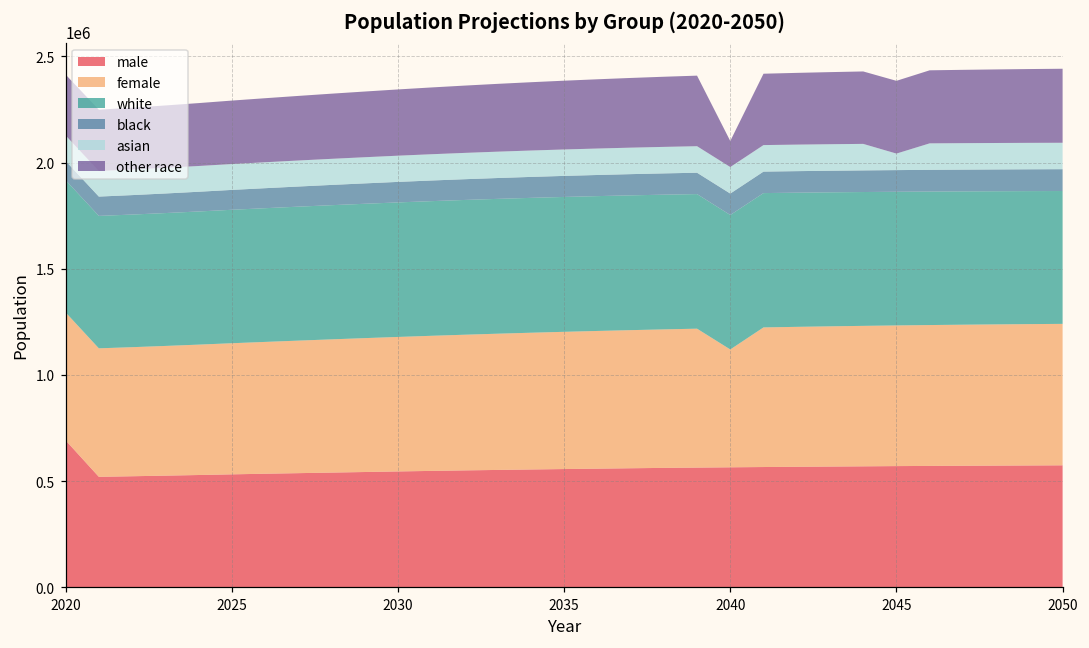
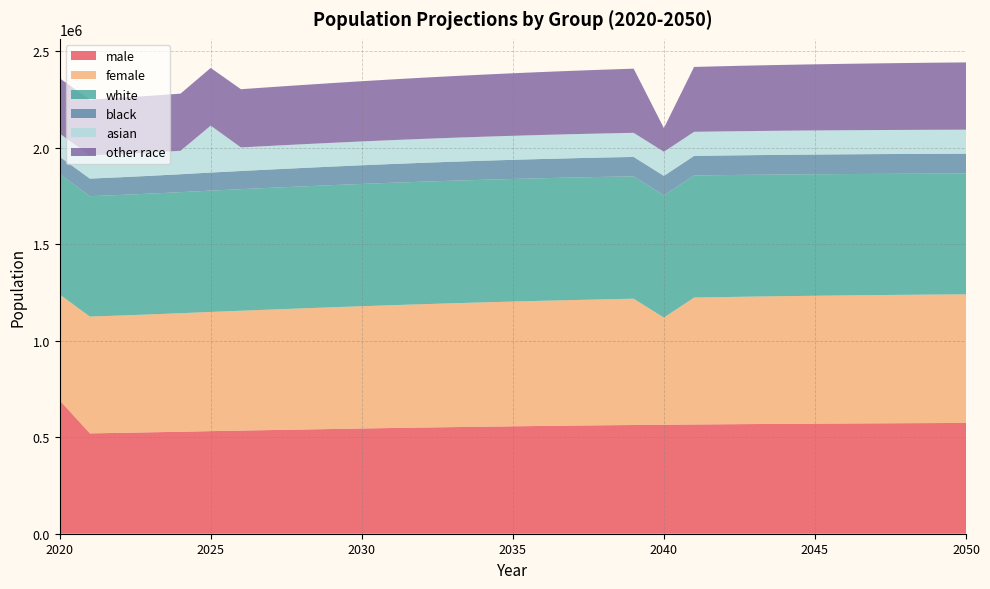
  {
    "male": {
      "2020": 690000,
      "2025": 530000,
      "2030": 550000,
      "2035": 560000,
      "2040": 560000,
      "2045": 570000,
      "2050": 570000
    },
    "female": {
-     "2020": 600000,
+     "2020": 550000,
      "2025": 620000,
      "2030": 630000,
      "2035": 650000,
      "2040": 560000,
      "2045": 660000,
      "2050": 670000
    },
    "asian": {
      "2020": 120000,
-     "2025": 120000,
+     "2025": 240000,
      "2030": 120000,
      "2035": 120000,
      "2040": 120000,
-     "2045": 80000,
+     "2045": 120000,
      "2050": 120000
    },
    "other race": {
      "2020": 290000,
      "2025": 300000,
      "2030": 310000,
      "2035": 320000,
      "2040": 120000,
      "2045": 340000,
      "2050": 350000
    }
  }
